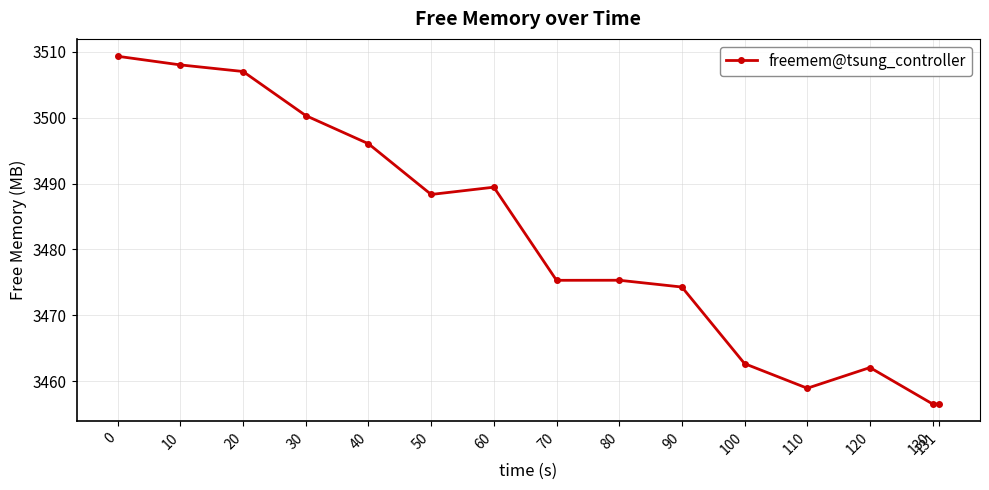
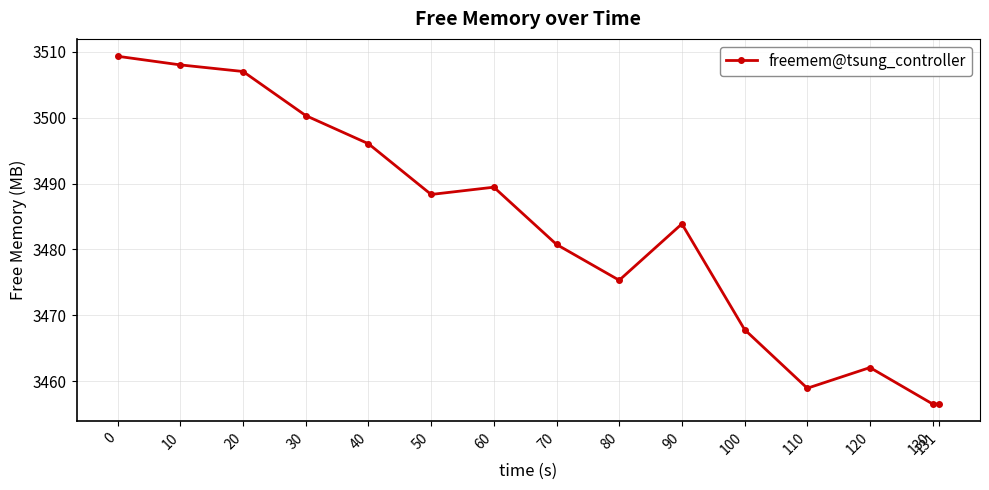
  {
    "0": 3509,
    "10": 3508,
    "20": 3507,
    "30": 3500,
    "40": 3496,
    "50": 3488,
    "60": 3489,
-   "70": 3475,
+   "70": 3481,
    "80": 3475,
-   "90": 3474,
-   "100": 3463,
+   "90": 3484,
+   "100": 3468,
    "110": 3459,
    "120": 3462,
    "130": 3457,
    "131": 3457
  }
